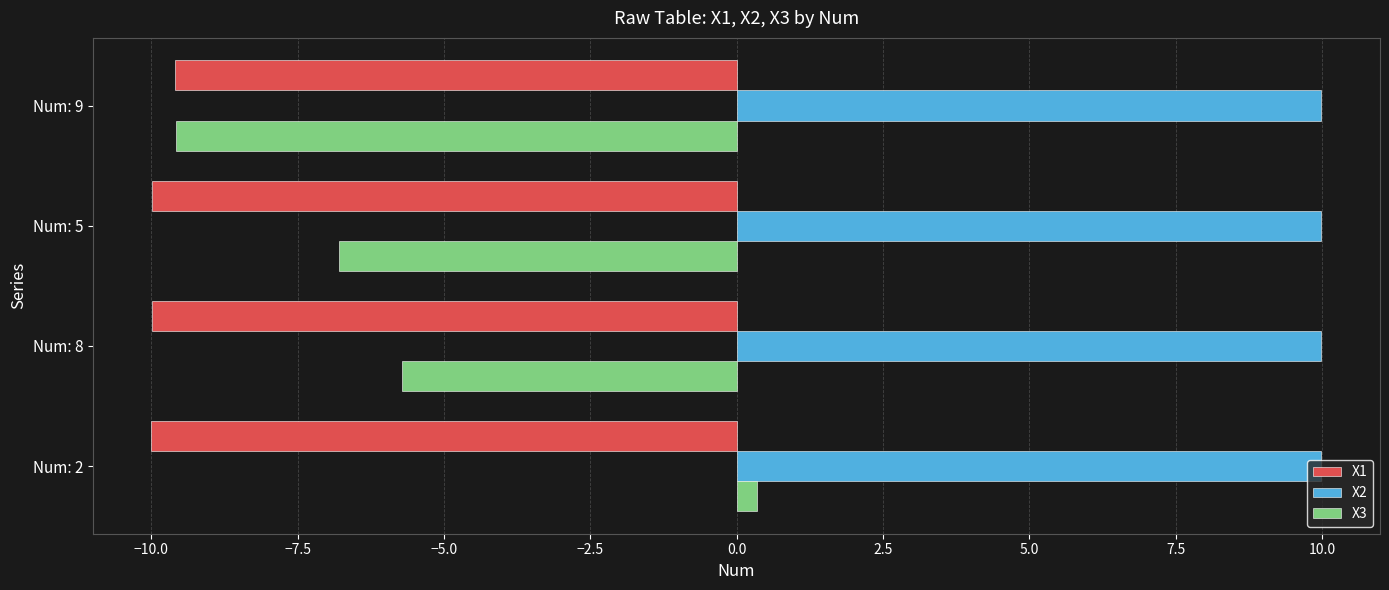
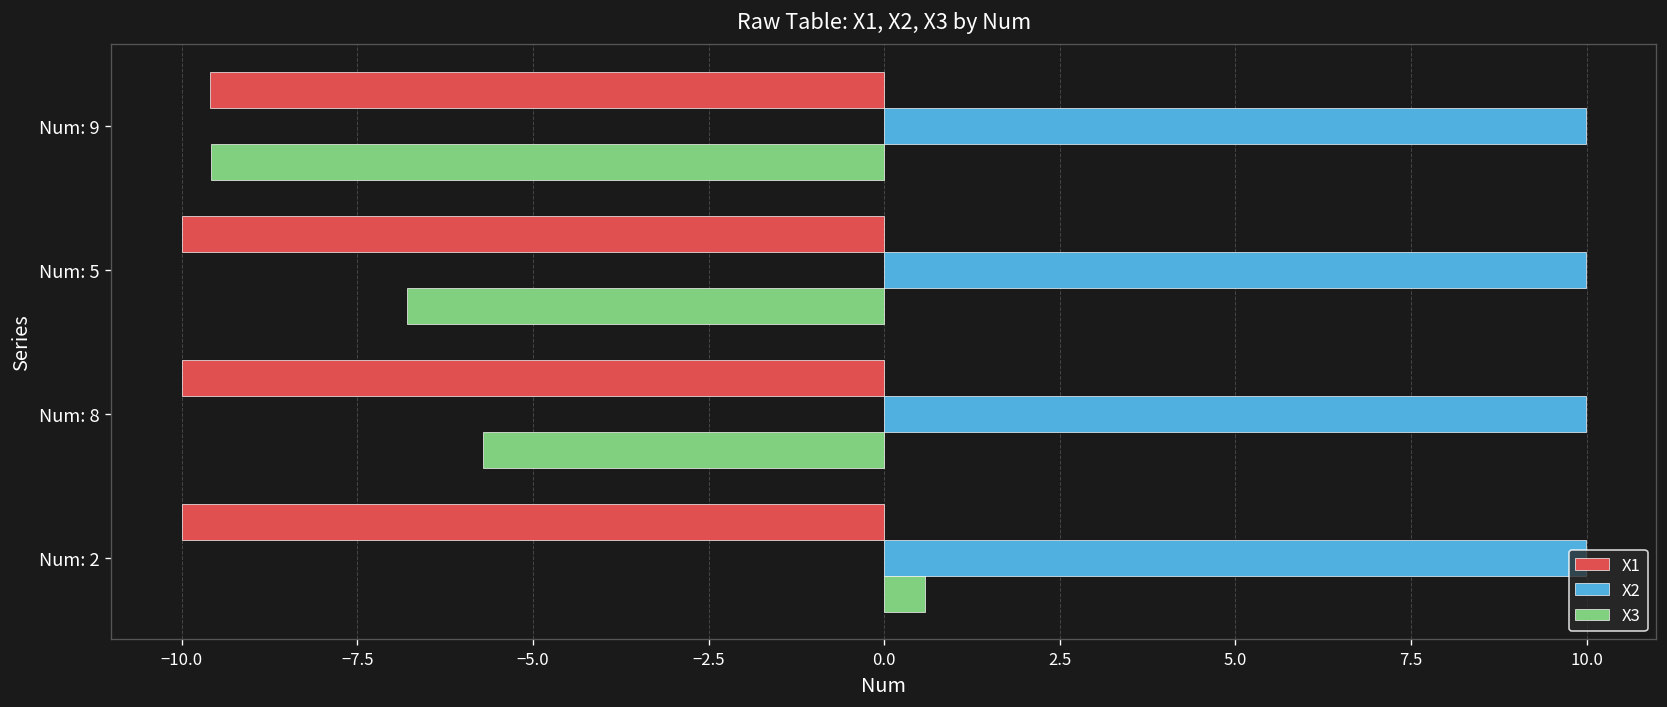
  {
    "X1": {
      "Num: 9": -9.6,
      "Num: 5": -10.0,
      "Num: 8": -10.0,
      "Num: 2": -10.0
    },
    "X2": {
      "Num: 9": 10.0,
      "Num: 5": 10.0,
      "Num: 8": 10.0
    },
    "X3": {
      "Num: 9": -9.6,
      "Num: 5": -6.8,
      "Num: 8": -5.7,
-     "Num: 2": 0.3
+     "Num: 2": 0.6
    }
  }
